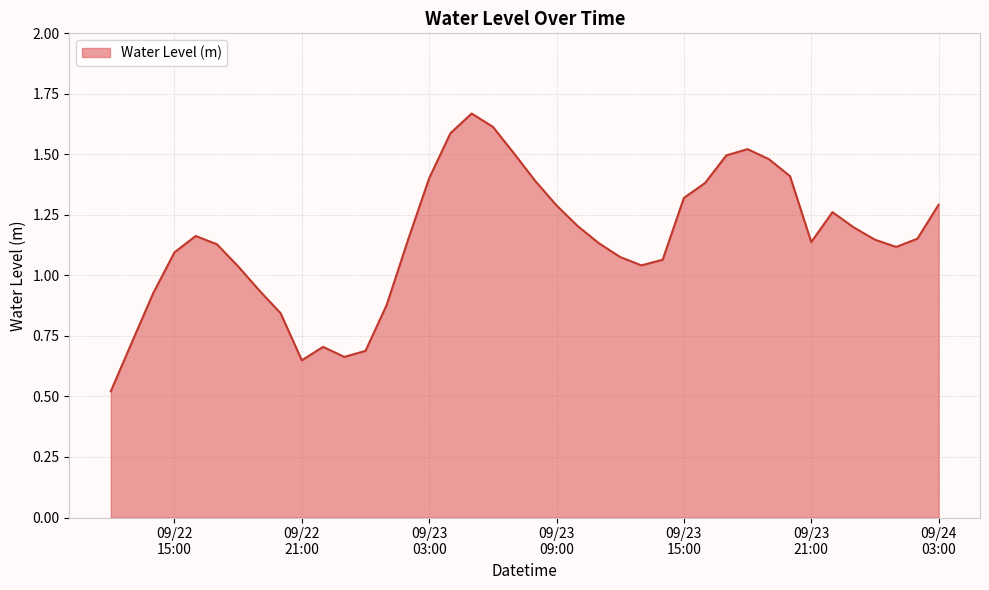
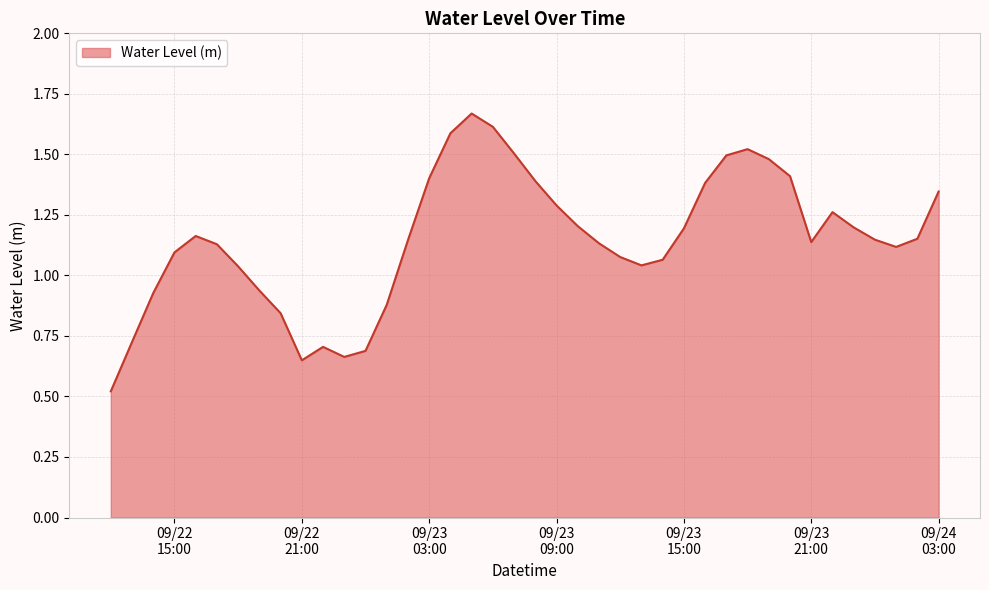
  {
    "09/22 15:00": 1.10,
    "09/22 21:00": 0.65,
    "09/23 03:00": 1.40,
    "09/23 09:00": 1.29,
-   "09/23 15:00": 1.32,
+   "09/23 15:00": 1.19,
    "09/23 21:00": 1.14,
-   "09/24 03:00": 1.29
+   "09/24 03:00": 1.35
  }
